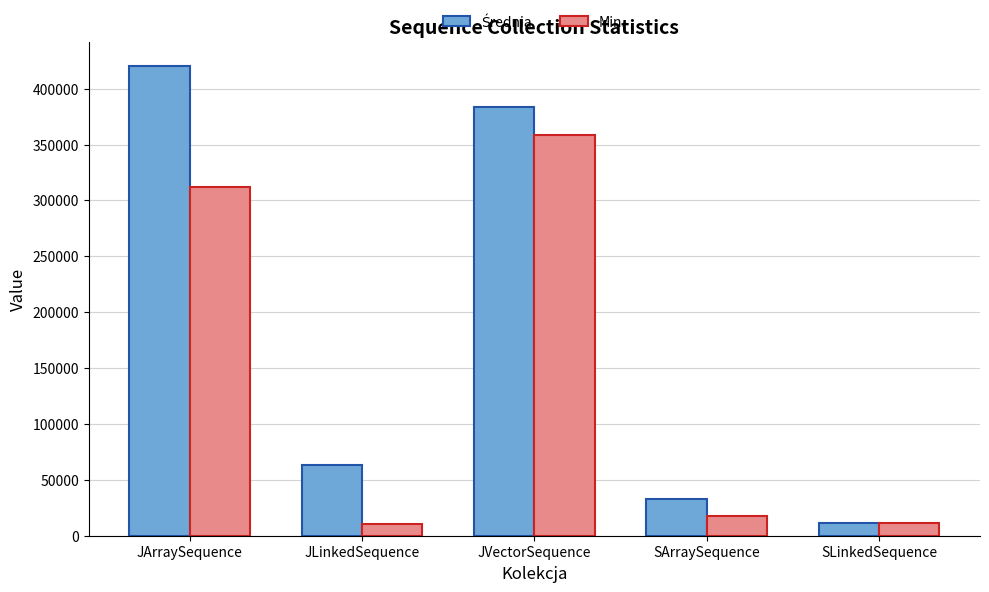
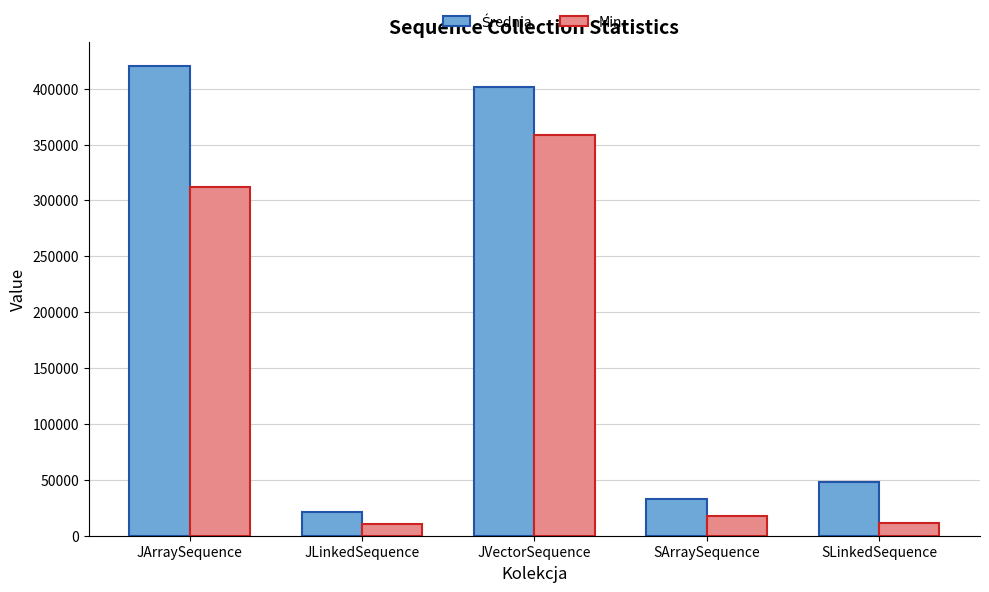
  {
    "Średnia": {
      "JArraySequence": 421000,
-     "JLinkedSequence": 63000,
-     "JVectorSequence": 384000,
+     "JLinkedSequence": 21000,
+     "JVectorSequence": 402000,
      "SArraySequence": 33000,
-     "SLinkedSequence": 12000
+     "SLinkedSequence": 48000
    },
    "Min.": {
      "JArraySequence": 312000,
      "JLinkedSequence": 10000,
      "JVectorSequence": 359000,
      "SArraySequence": 17000,
      "SLinkedSequence": 12000
    }
  }
